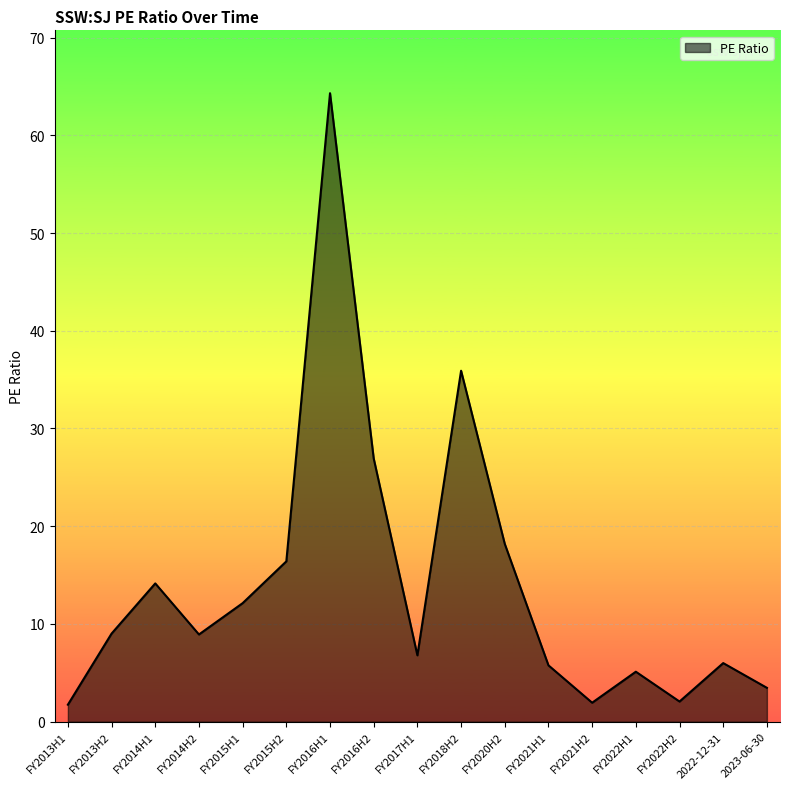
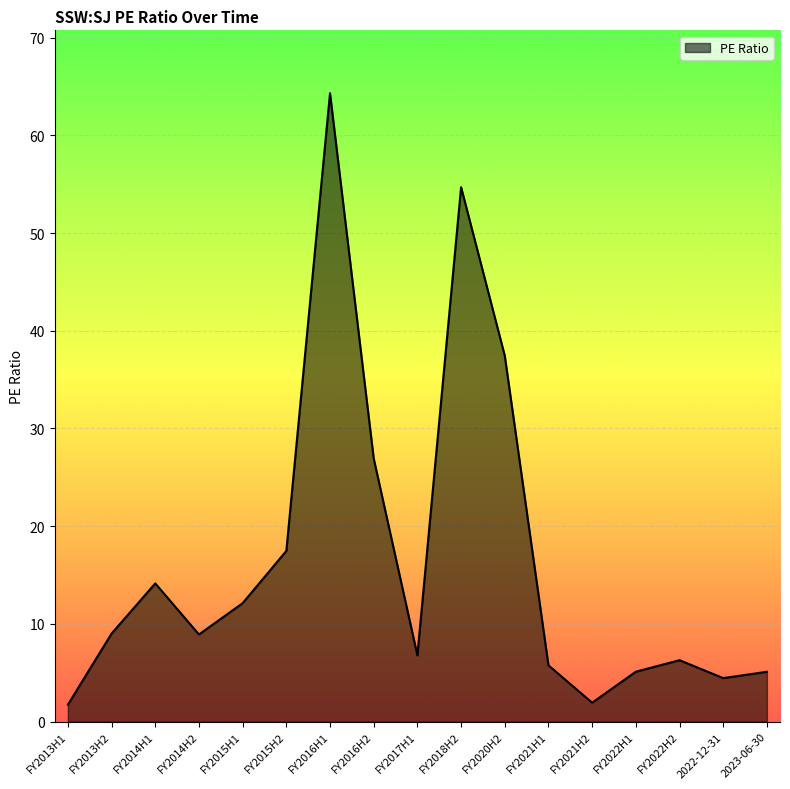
  {
    "FY2013H1": 2,
    "FY2013H2": 9,
    "FY2014H1": 14,
    "FY2014H2": 9,
    "FY2015H1": 12,
-   "FY2015H2": 16,
+   "FY2015H2": 17,
    "FY2016H1": 64,
    "FY2016H2": 27,
    "FY2017H1": 7,
-   "FY2018H2": 36,
-   "FY2020H2": 18,
+   "FY2018H2": 55,
+   "FY2020H2": 37,
    "FY2021H1": 6,
    "FY2021H2": 2,
    "FY2022H1": 5,
-   "FY2022H2": 2,
-   "2022-12-31": 6,
-   "2023-06-30": 3
+   "FY2022H2": 6,
+   "2022-12-31": 4,
+   "2023-06-30": 5
  }
